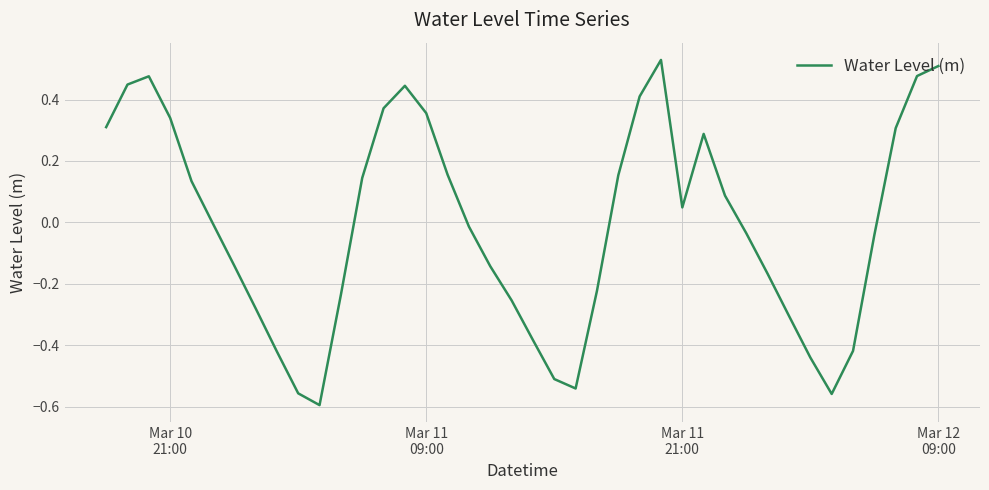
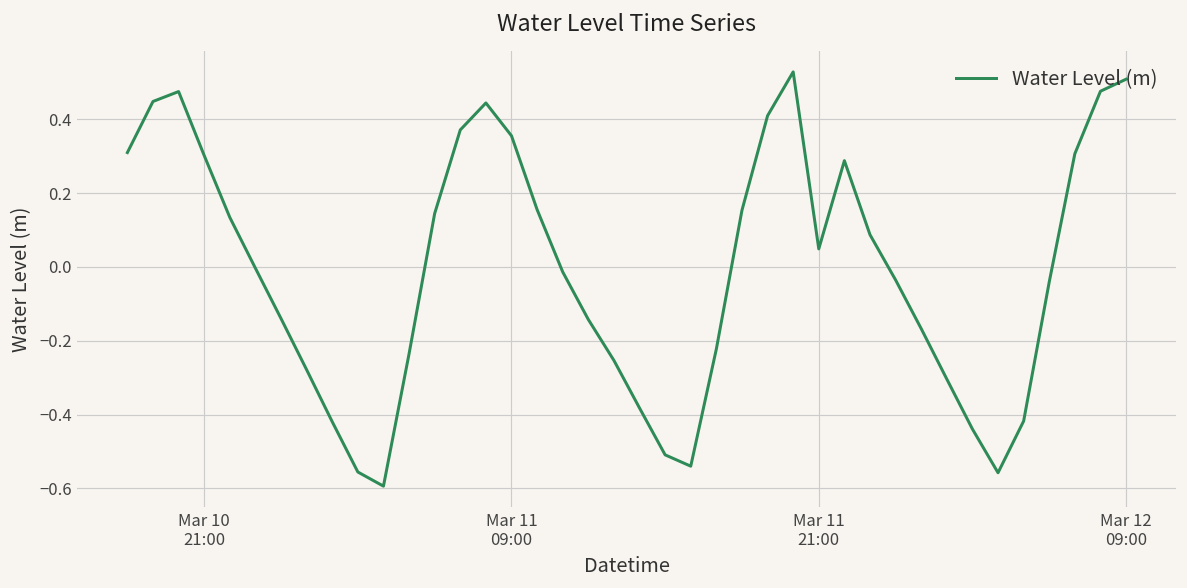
  {
-   "Mar 10 21:00": 0.34,
+   "Mar 10 21:00": 0.30,
    "Mar 11 09:00": 0.36,
    "Mar 11 21:00": 0.05,
    "Mar 12 09:00": 0.51
  }
